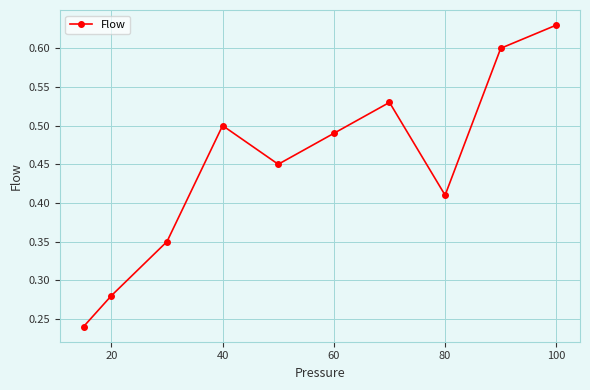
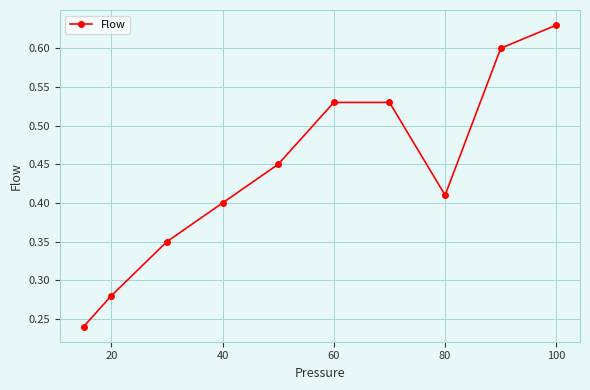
  {
    "20": 0.28,
-   "40": 0.5,
-   "60": 0.49,
+   "40": 0.4,
+   "60": 0.53,
    "80": 0.41,
    "100": 0.63
  }
